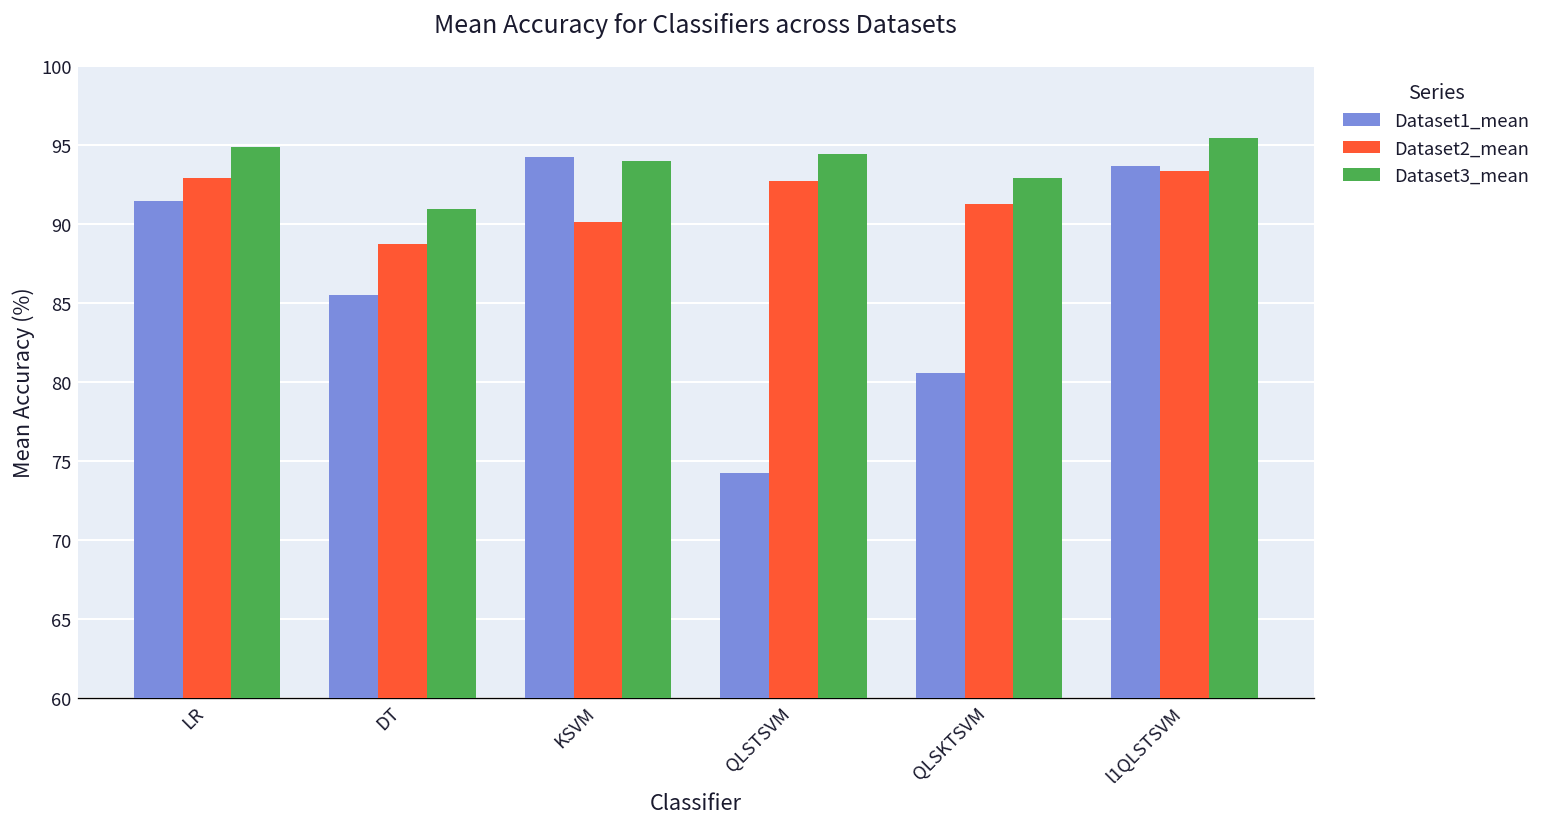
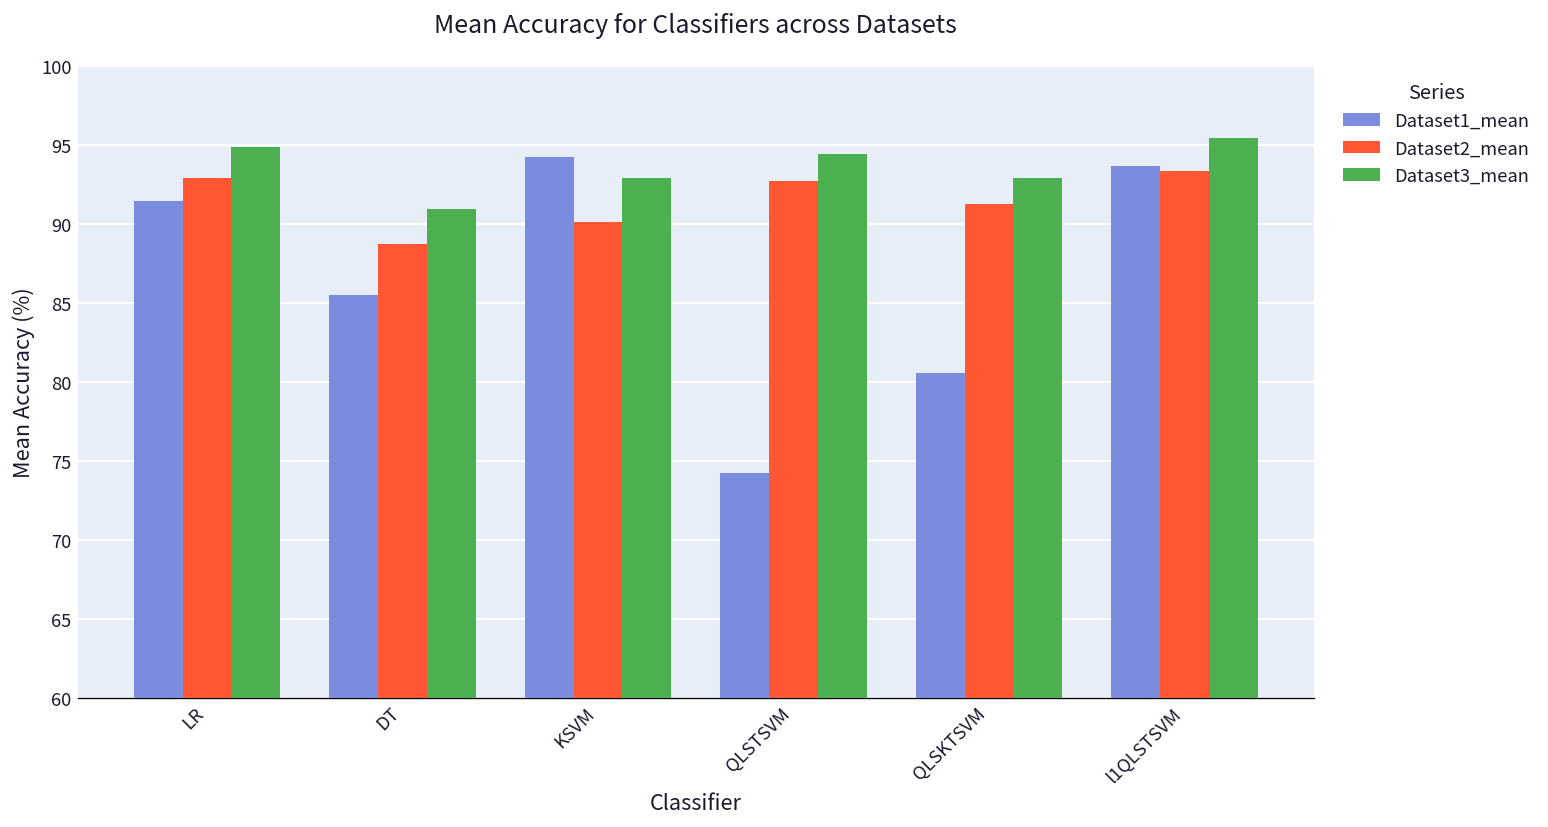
  {
    "Dataset1_mean": {
      "LR": 91.4,
      "DT": 85.4,
      "KSVM": 94.2,
      "QLSTSVM": 74.2,
      "QLSKTSVM": 80.5,
      "l1QLSTSVM": 93.7
    },
    "Dataset2_mean": {
      "LR": 92.9,
      "DT": 88.7,
      "KSVM": 90.1,
      "QLSTSVM": 92.7,
      "QLSKTSVM": 91.2,
      "l1QLSTSVM": 93.3
    },
    "Dataset3_mean": {
      "LR": 94.8,
      "DT": 91.0,
-     "KSVM": 94.0,
+     "KSVM": 92.9,
      "QLSTSVM": 94.4,
      "QLSKTSVM": 92.9,
      "l1QLSTSVM": 95.4
    }
  }
